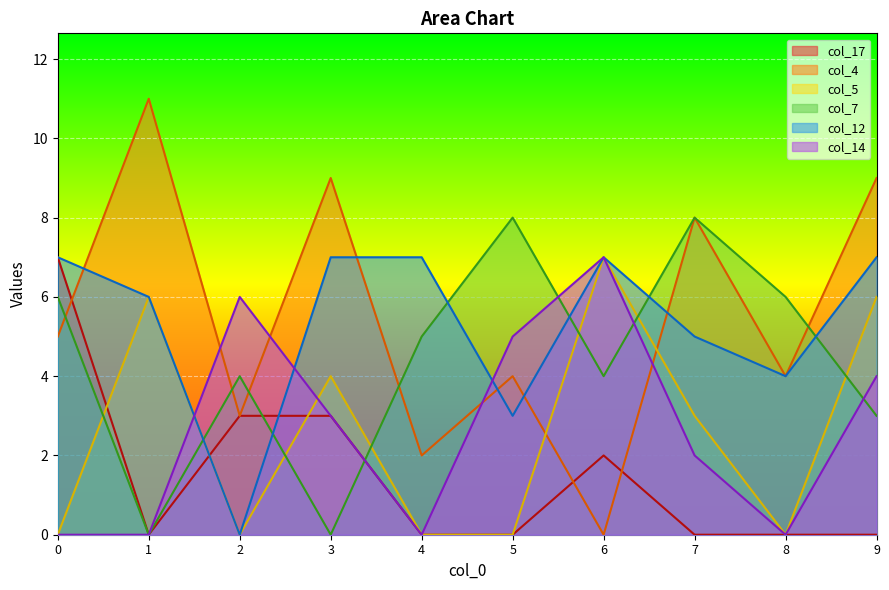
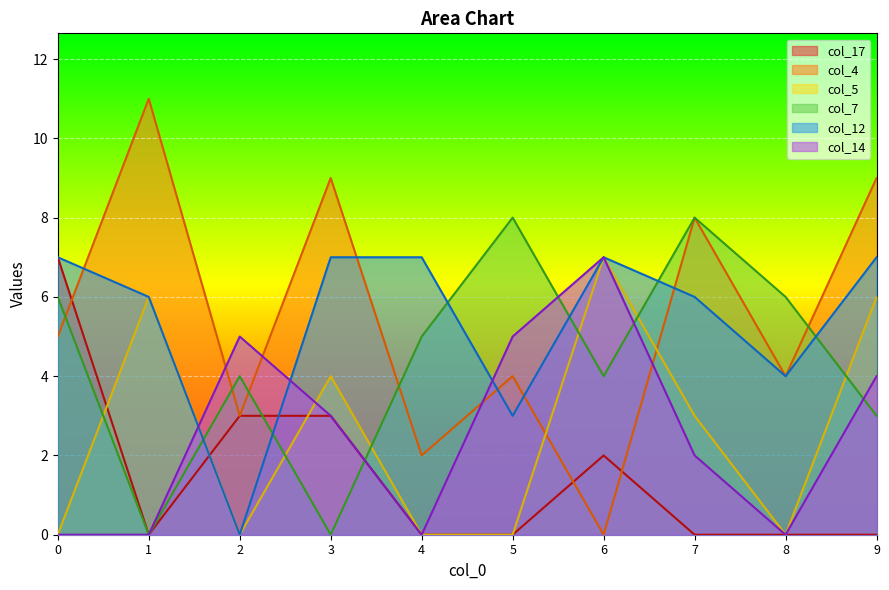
  {
    "col_17": {
      "6": 2,
      "7": 0,
      "9": 0
    },
    "col_4": {
      "0": 5,
      "1": 11,
      "3": 9,
      "4": 2,
      "5": 4,
      "6": 0,
      "9": 9
    },
    "col_5": {
      "3": 4,
      "7": 3,
      "9": 6
    },
    "col_7": {
      "0": 6,
      "2": 4,
      "3": 0,
      "4": 5,
      "5": 8,
      "6": 4,
      "8": 6,
      "9": 3
    },
    "col_12": {
      "3": 7,
      "4": 7,
      "5": 3,
-     "7": 5,
+     "7": 6,
      "9": 7
    },
    "col_14": {
-     "2": 6,
+     "2": 5,
      "5": 5,
      "7": 2,
      "9": 4
    }
  }
